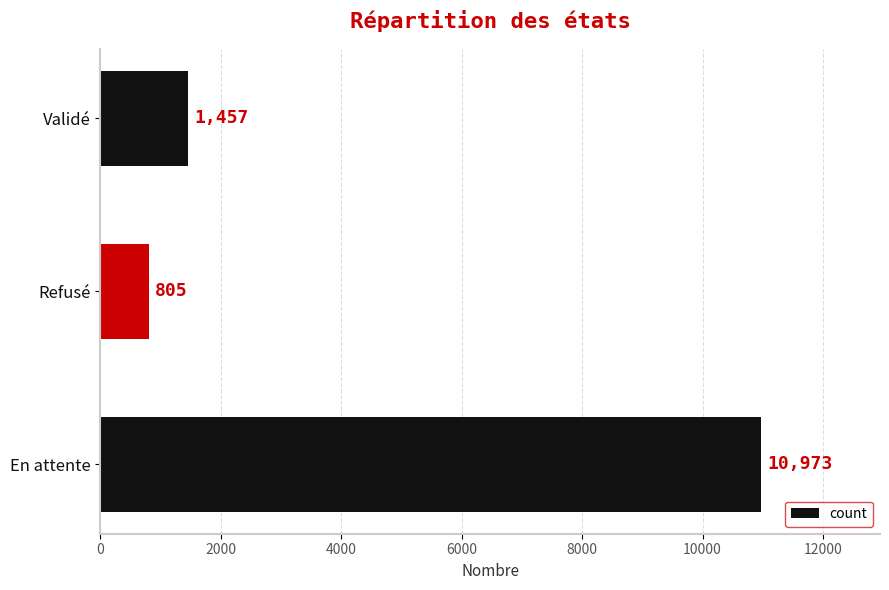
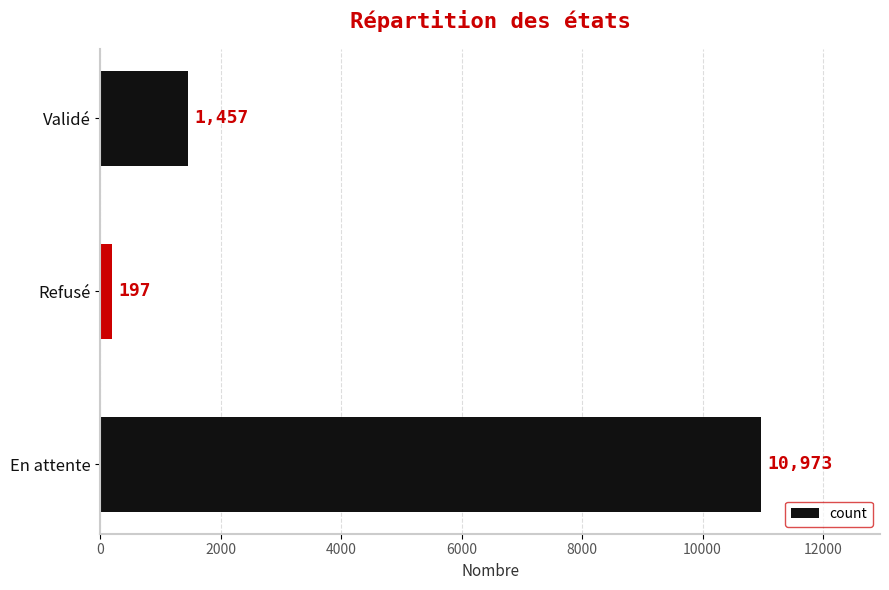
  {
    "Validé": "1,457",
-   "Refusé": "805",
+   "Refusé": "197",
    "En attente": "10,973"
  }
